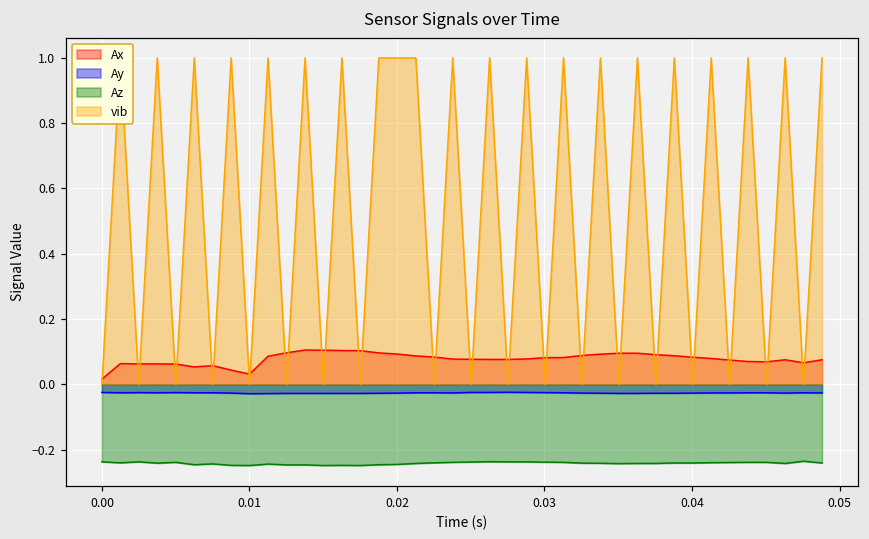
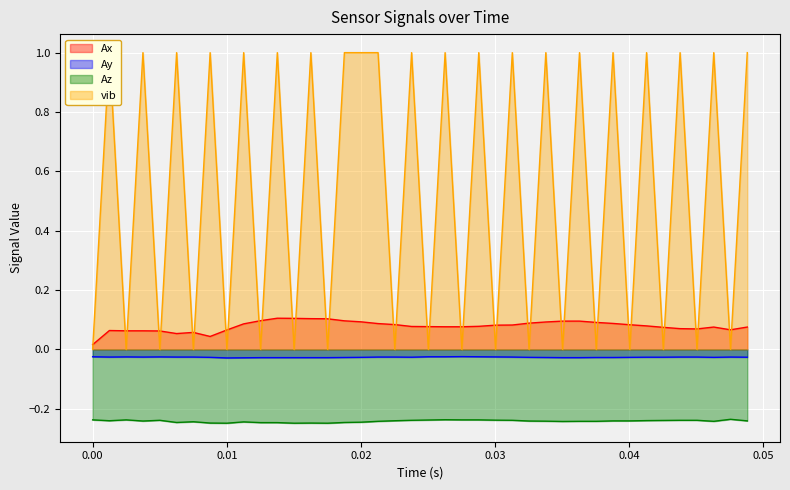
  {
    "Ax": {
      "0.00": 0.02,
-     "0.01": 0.03,
+     "0.01": 0.07,
      "0.02": 0.09
    },
    "vib": {
      "0.02": 1.00
    }
  }
